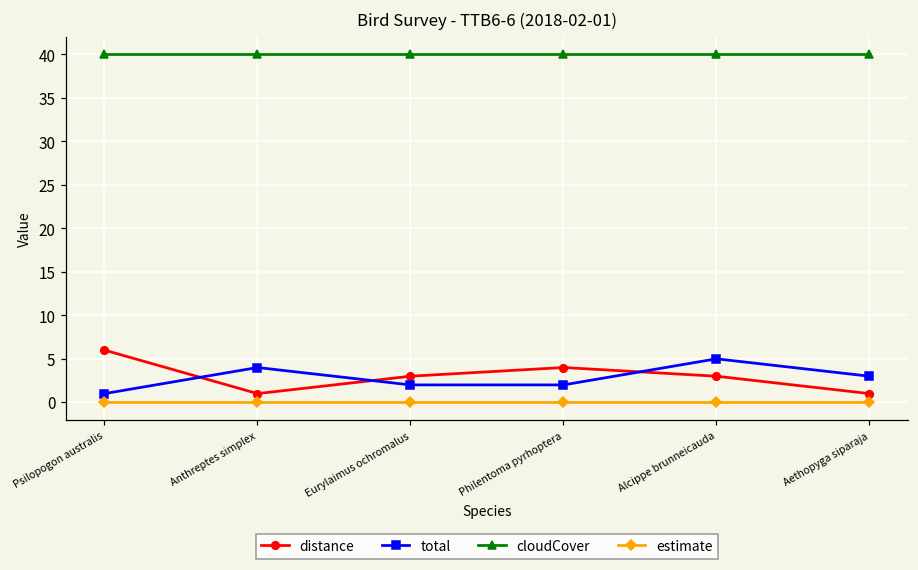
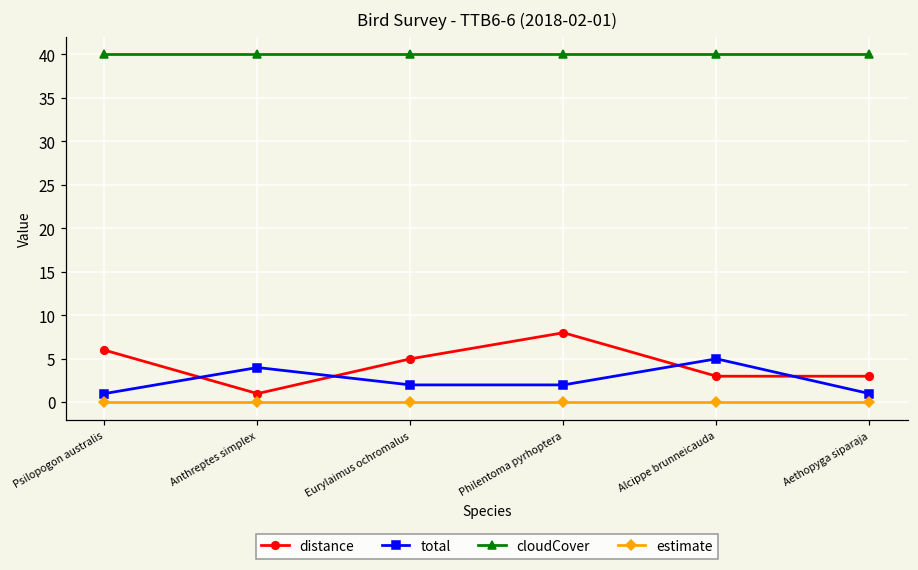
  {
    "distance": {
      "Psilopogon australis": 6,
      "Anthreptes simplex": 1,
-     "Eurylaimus ochromalus": 3,
-     "Philentoma pyrhoptera": 4,
+     "Eurylaimus ochromalus": 5,
+     "Philentoma pyrhoptera": 8,
      "Alcippe brunneicauda": 3,
-     "Aethopyga siparaja": 1
+     "Aethopyga siparaja": 3
    },
    "total": {
      "Psilopogon australis": 1,
      "Anthreptes simplex": 4,
      "Eurylaimus ochromalus": 2,
      "Philentoma pyrhoptera": 2,
      "Alcippe brunneicauda": 5,
-     "Aethopyga siparaja": 3
+     "Aethopyga siparaja": 1
    },
    "cloudCover": {
      "Psilopogon australis": 40,
      "Anthreptes simplex": 40,
      "Eurylaimus ochromalus": 40,
      "Philentoma pyrhoptera": 40,
      "Alcippe brunneicauda": 40,
      "Aethopyga siparaja": 40
    },
    "estimate": {
      "Psilopogon australis": 0,
      "Anthreptes simplex": 0,
      "Eurylaimus ochromalus": 0,
      "Philentoma pyrhoptera": 0,
      "Alcippe brunneicauda": 0,
      "Aethopyga siparaja": 0
    }
  }
